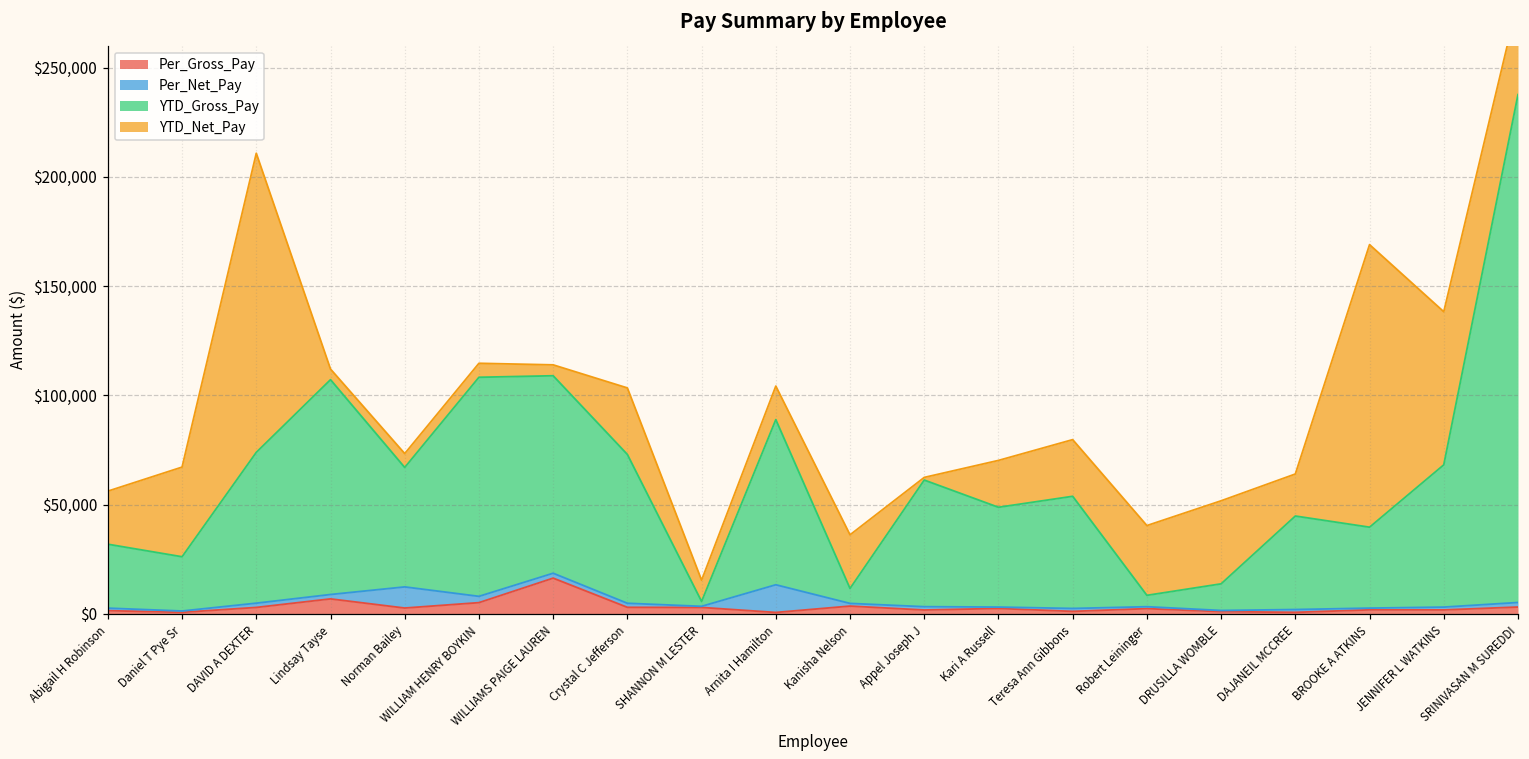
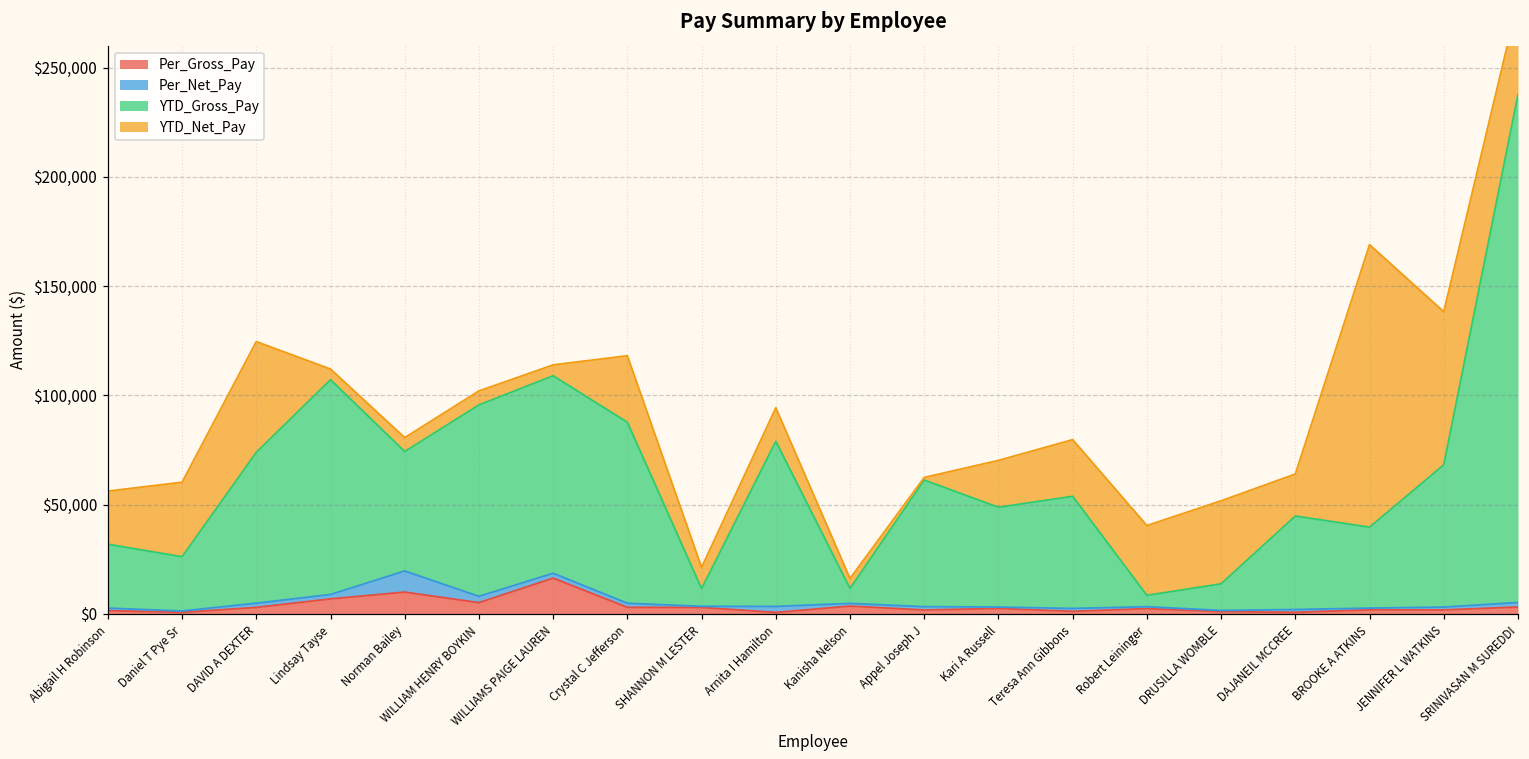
  {
    "Per_Gross_Pay": {
      "DAVID A DEXTER": "$3,000",
      "Lindsay Tayse": "$7,000",
-     "Norman Bailey": "$3,000",
+     "Norman Bailey": "$10,000",
      "WILLIAM HENRY BOYKIN": "$5,000",
      "WILLIAMS PAIGE LAUREN": "$16,000",
      "Crystal C Jefferson": "$3,000",
      "Arnita I Hamilton": "$1,000",
      "Appel Joseph J": "$2,000",
      "Teresa Ann Gibbons": "$1,000",
      "DAJANEIL MCCREE": "$1,000",
      "JENNIFER L WATKINS": "$2,000",
      "SRINIVASAN M SUREDDI": "$3,000"
    },
    "Per_Net_Pay": {
      "DAVID A DEXTER": "$2,000",
      "Lindsay Tayse": "$2,000",
      "Norman Bailey": "$10,000",
      "WILLIAM HENRY BOYKIN": "$3,000",
      "WILLIAMS PAIGE LAUREN": "$2,000",
      "Crystal C Jefferson": "$2,000",
-     "Arnita I Hamilton": "$13,000",
+     "Arnita I Hamilton": "$3,000",
      "Appel Joseph J": "$2,000",
      "Teresa Ann Gibbons": "$1,000",
      "DAJANEIL MCCREE": "$1,000",
      "JENNIFER L WATKINS": "$1,000",
      "SRINIVASAN M SUREDDI": "$2,000"
    },
    "YTD_Gross_Pay": {
      "Abigail H Robinson": "$29,000",
      "Daniel T Pye Sr": "$25,000",
      "DAVID A DEXTER": "$69,000",
      "Lindsay Tayse": "$98,000",
      "Norman Bailey": "$55,000",
-     "WILLIAM HENRY BOYKIN": "$100,000",
+     "WILLIAM HENRY BOYKIN": "$88,000",
      "WILLIAMS PAIGE LAUREN": "$90,000",
-     "Crystal C Jefferson": "$68,000",
-     "SHANNON M LESTER": "$2,000",
+     "Crystal C Jefferson": "$83,000",
+     "SHANNON M LESTER": "$8,000",
      "Arnita I Hamilton": "$76,000",
      "Kanisha Nelson": "$7,000",
      "Kari A Russell": "$46,000",
      "Teresa Ann Gibbons": "$51,000",
      "Robert Leininger": "$5,000",
      "DRUSILLA WOMBLE": "$12,000",
      "DAJANEIL MCCREE": "$43,000",
      "BROOKE A ATKINS": "$37,000",
      "JENNIFER L WATKINS": "$65,000",
      "SRINIVASAN M SUREDDI": "$232,000"
    },
    "YTD_Net_Pay": {
      "Abigail H Robinson": "$24,000",
-     "Daniel T Pye Sr": "$41,000",
-     "DAVID A DEXTER": "$137,000",
+     "Daniel T Pye Sr": "$34,000",
+     "DAVID A DEXTER": "$51,000",
      "Lindsay Tayse": "$5,000",
      "Norman Bailey": "$6,000",
      "WILLIAM HENRY BOYKIN": "$6,000",
      "WILLIAMS PAIGE LAUREN": "$5,000",
      "Crystal C Jefferson": "$30,000",
      "SHANNON M LESTER": "$10,000",
      "Arnita I Hamilton": "$15,000",
-     "Kanisha Nelson": "$25,000",
+     "Kanisha Nelson": "$5,000",
      "Kari A Russell": "$21,000",
      "Teresa Ann Gibbons": "$26,000",
      "Robert Leininger": "$32,000",
      "DRUSILLA WOMBLE": "$38,000",
      "DAJANEIL MCCREE": "$19,000",
      "BROOKE A ATKINS": "$129,000",
      "JENNIFER L WATKINS": "$70,000"
    }
  }
